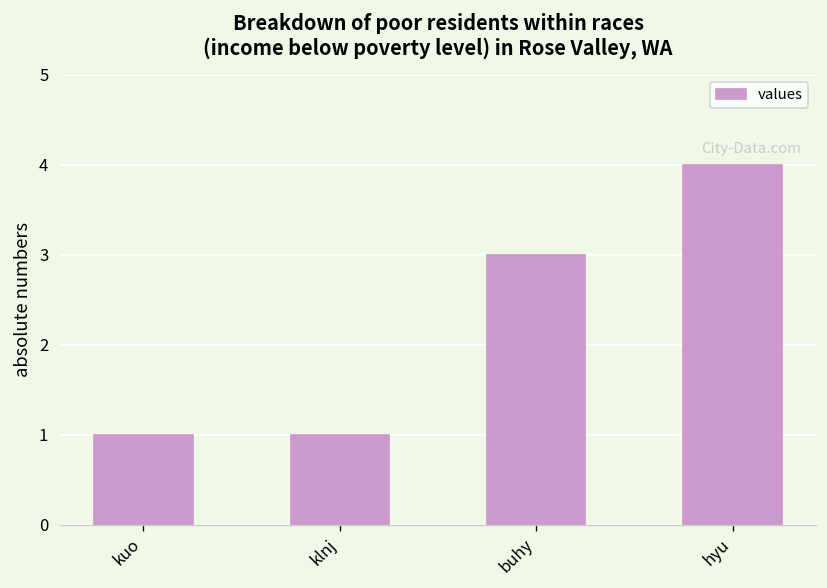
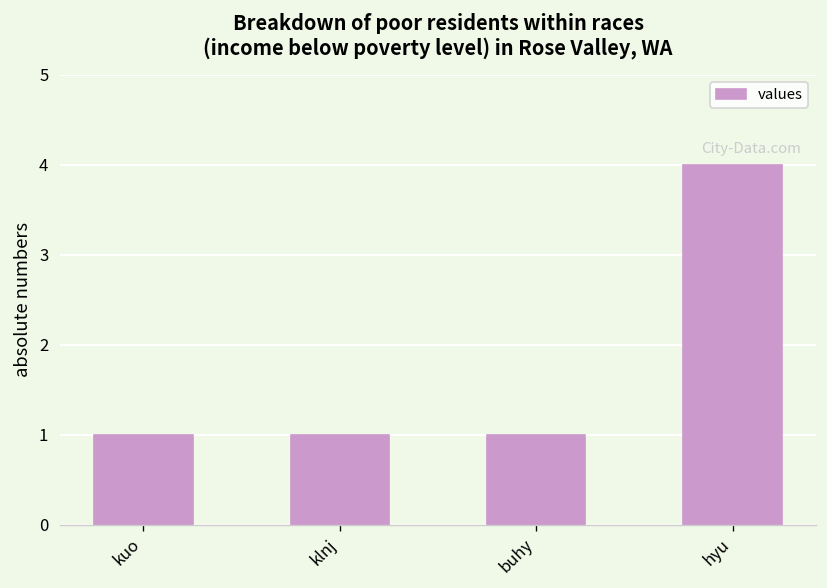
  {
    "kuo": 1,
    "klnj": 1,
-   "buhy": 3,
+   "buhy": 1,
    "hyu": 4
  }
